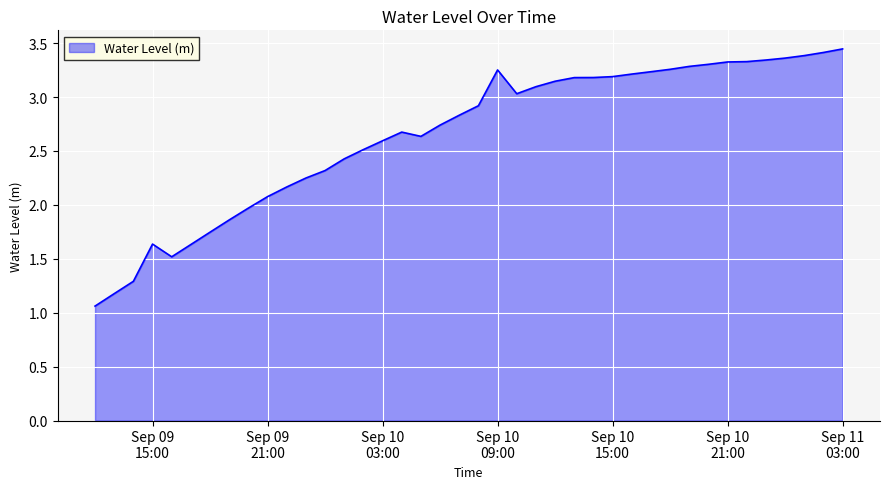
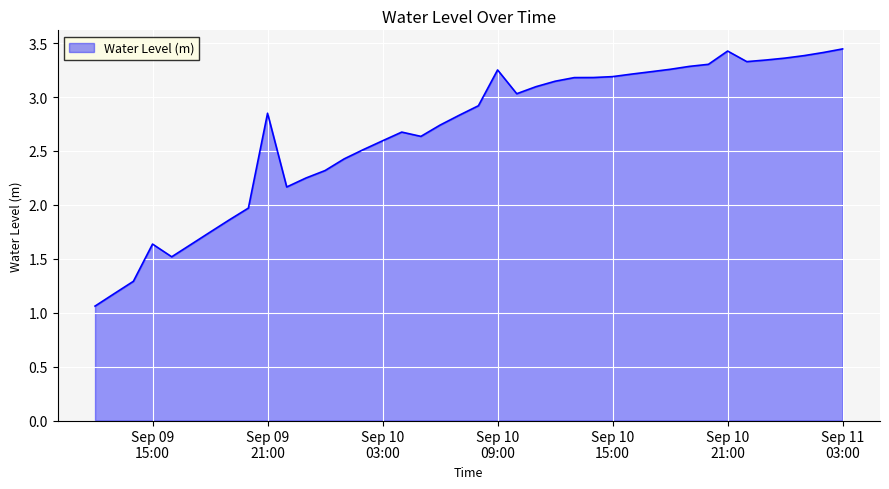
  {
    "Sep 09 15:00": 1.64,
-   "Sep 09 21:00": 2.08,
+   "Sep 09 21:00": 2.85,
    "Sep 10 03:00": 2.59,
    "Sep 10 09:00": 3.25,
    "Sep 10 15:00": 3.19,
-   "Sep 10 21:00": 3.33,
+   "Sep 10 21:00": 3.43,
    "Sep 11 03:00": 3.45
  }
